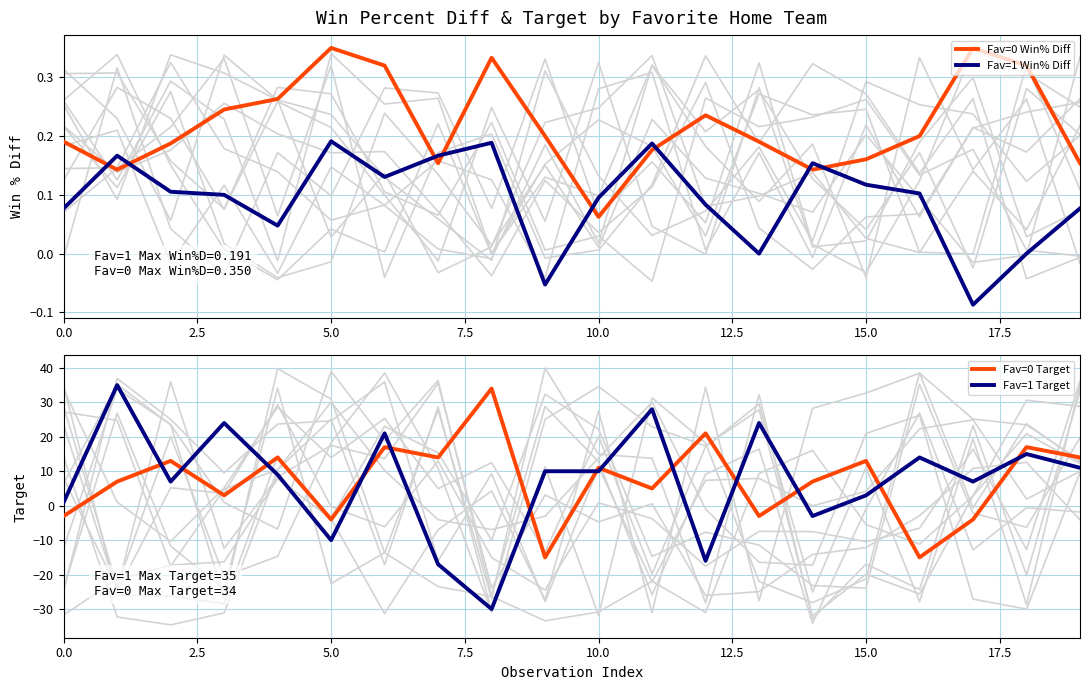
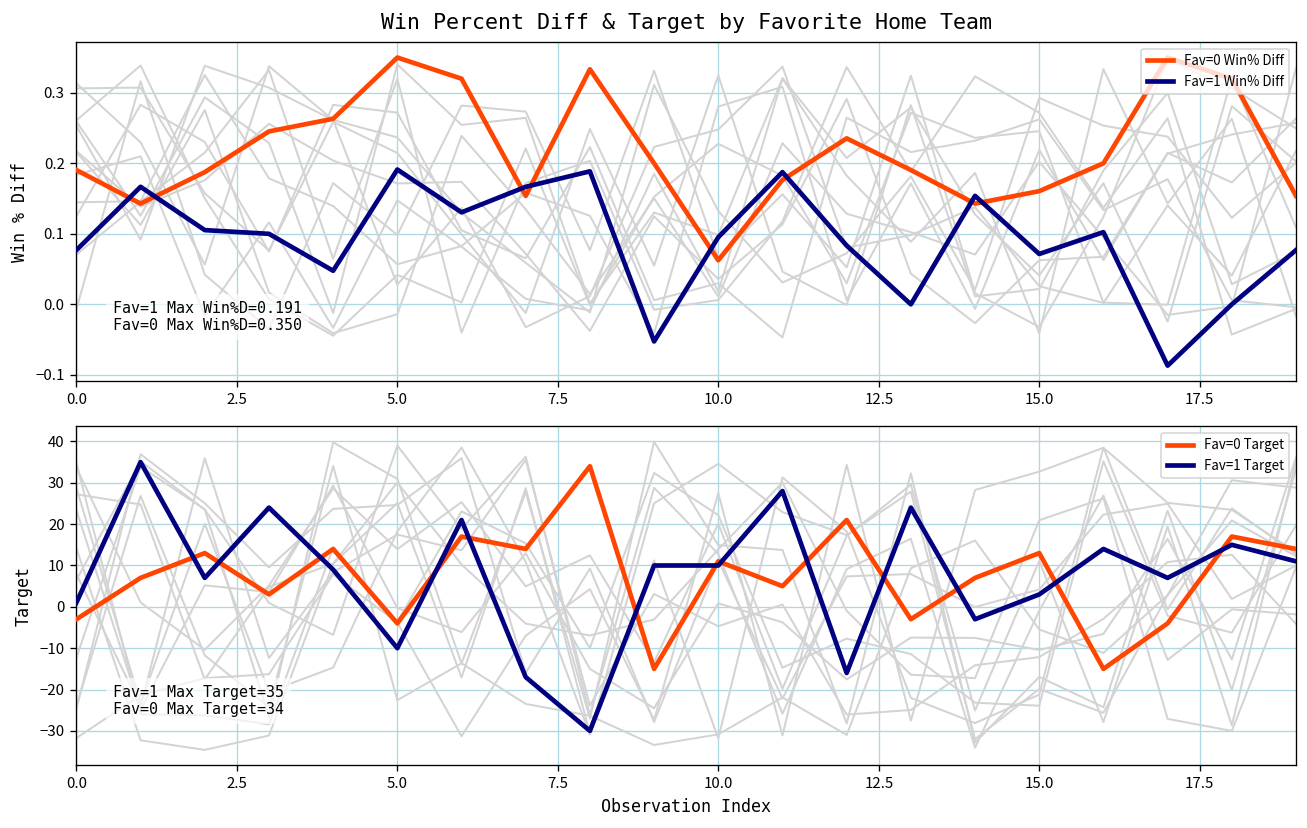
  {
    "Win Percent Diff & Target by Favorite Home Team": {
      "Fav=0 Win% Diff": {
        "0.0": 0.19,
        "5.0": 0.35,
        "15.0": 0.16
      },
      "Fav=1 Win% Diff": {
        "0.0": 0.08,
        "5.0": 0.19,
-       "15.0": 0.12
+       "15.0": 0.07
      }
    }
  }
